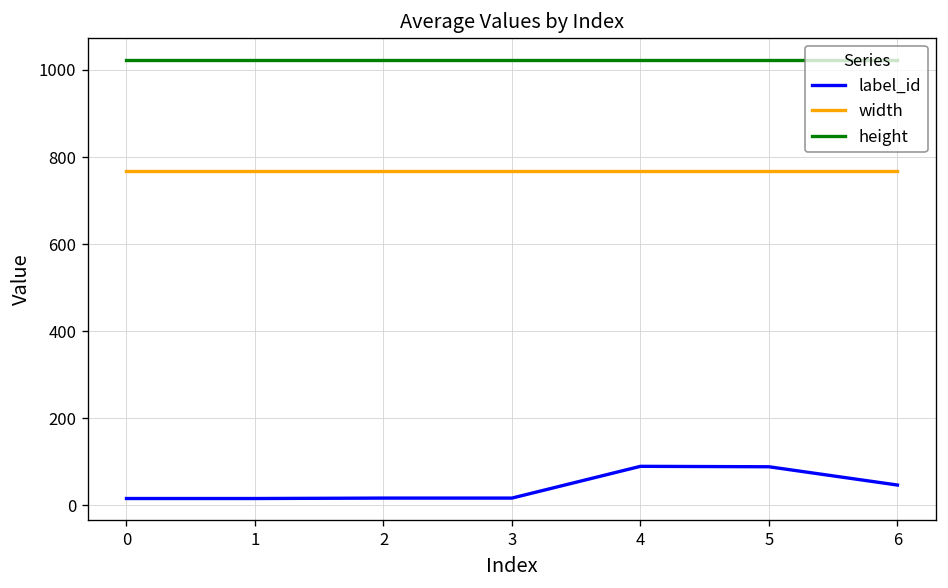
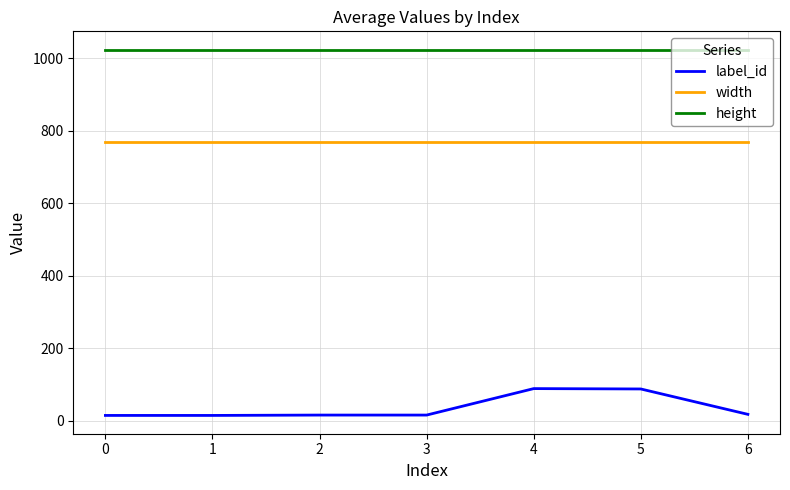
  {
    "label_id": {
      "0": 20,
      "1": 20,
      "2": 20,
      "3": 20,
      "4": 90,
      "5": 90,
-     "6": 50
+     "6": 20
    },
    "width": {
      "0": 770,
      "1": 770,
      "2": 770,
      "3": 770,
      "4": 770,
      "5": 770,
      "6": 770
    },
    "height": {
      "0": 1020,
      "1": 1020,
      "2": 1020,
      "3": 1020,
      "4": 1020,
      "5": 1020
    }
  }
